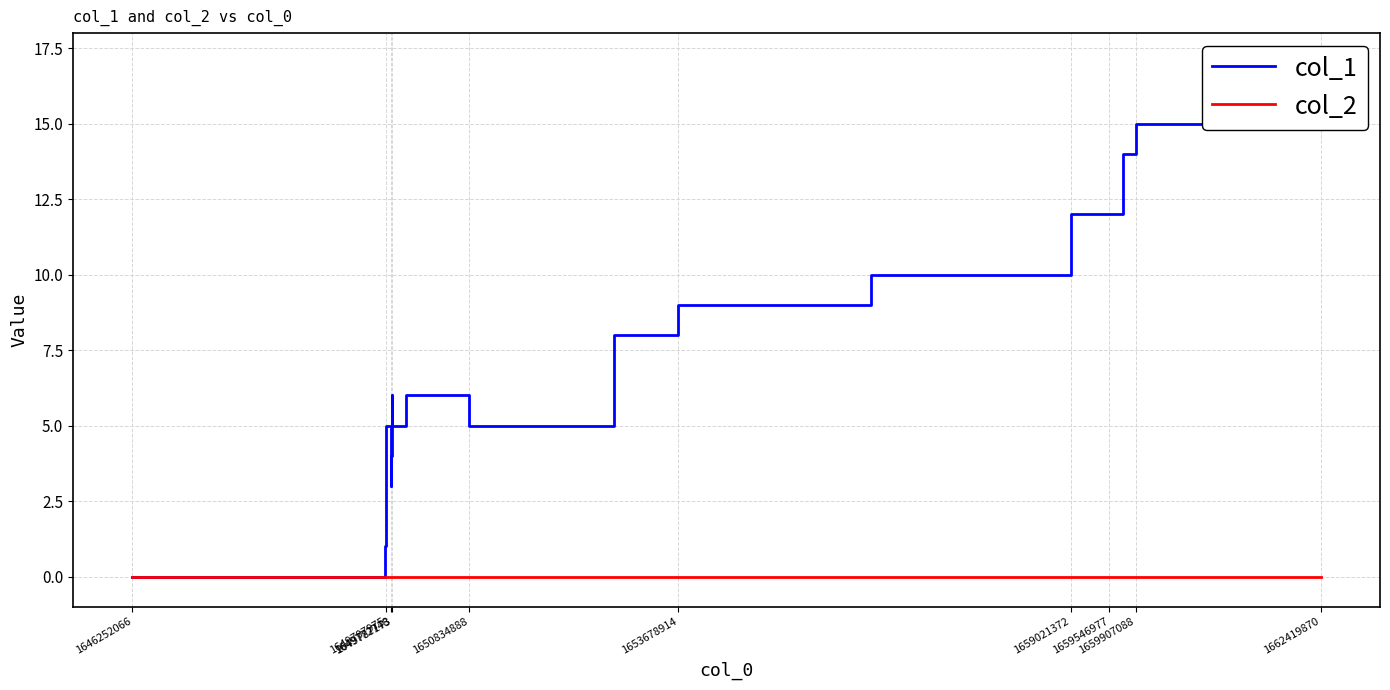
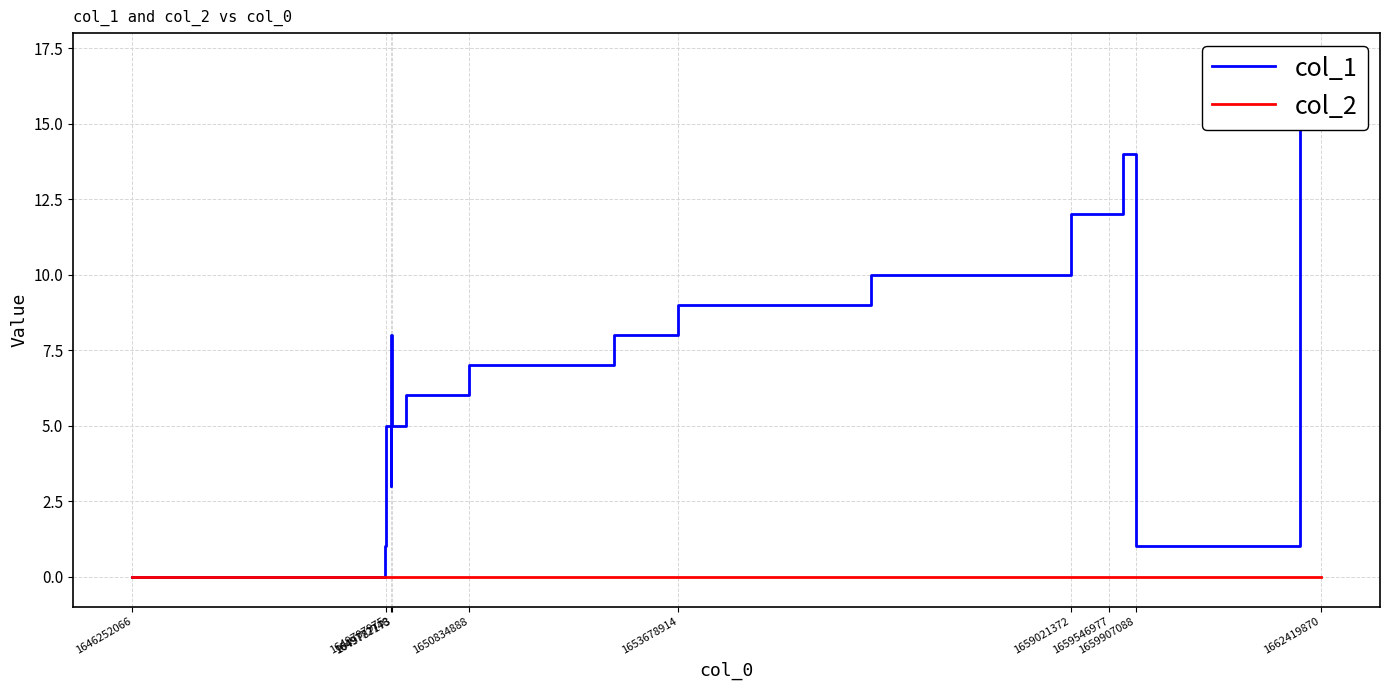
  {
    "col_1": {
      "1649707975": 5,
-     "1649772748": 4,
+     "1649772748": 8,
      "1649787173": 5,
-     "1650834888": 5,
+     "1650834888": 7,
      "1653678914": 9,
      "1659021372": 11,
      "1659546977": 12,
-     "1659907088": 15
+     "1659907088": 1
    },
    "col_2": {
      "1649707975": 0,
      "1649772748": 0,
      "1649787173": 0,
      "1650834888": 0,
      "1653678914": 0,
      "1659021372": 0,
      "1659546977": 0,
      "1659907088": 0,
      "1662419870": 0
    }
  }
